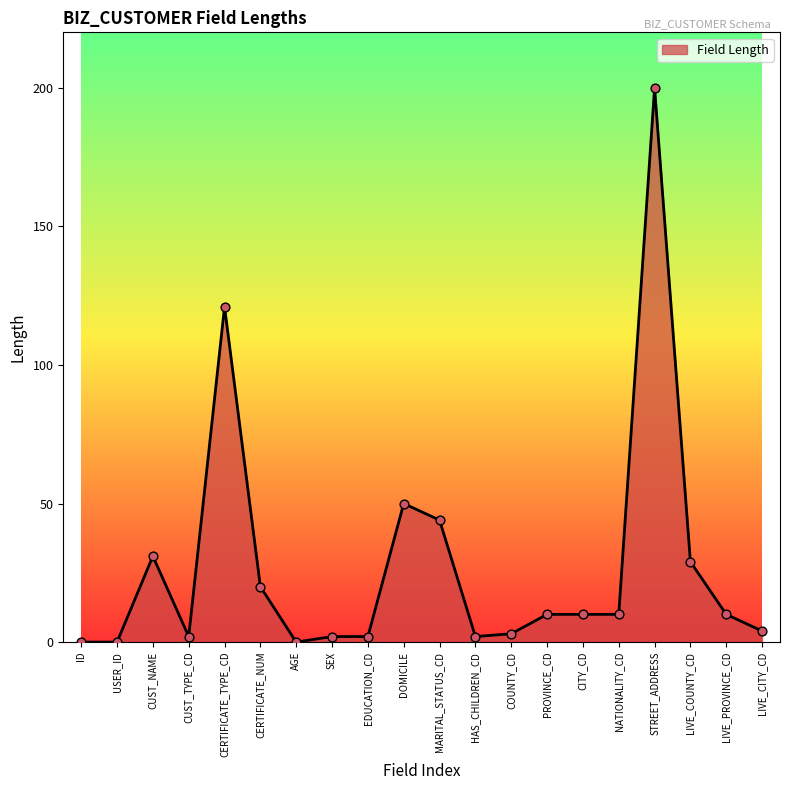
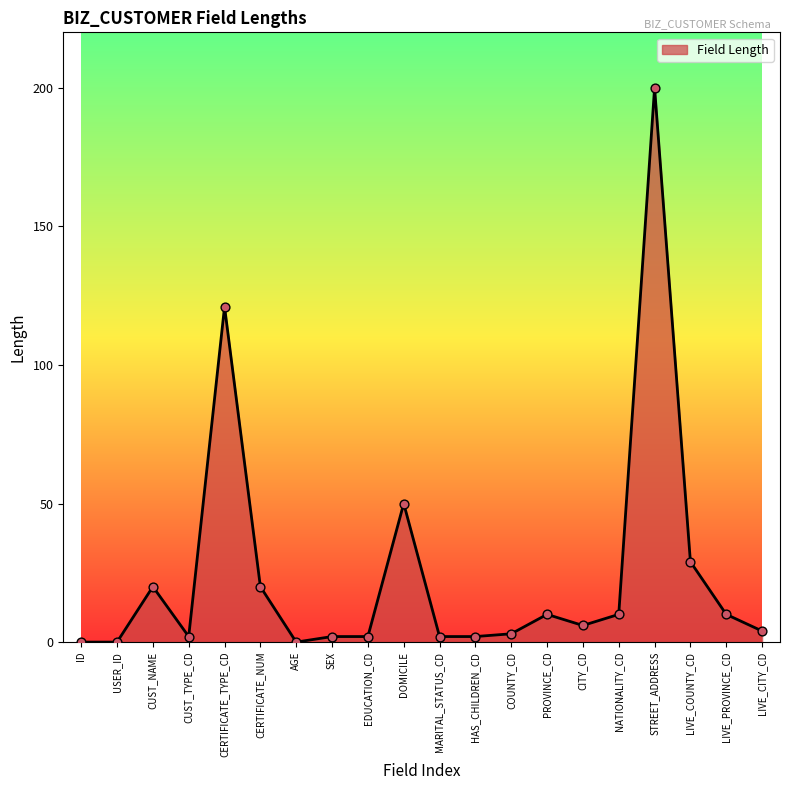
  {
    "ID": 0,
    "USER_ID": 0,
-   "CUST_NAME": 31,
+   "CUST_NAME": 20,
    "CUST_TYPE_CD": 2,
    "CERTIFICATE_TYPE_CD": 121,
    "CERTIFICATE_NUM": 20,
    "AGE": 0,
    "SEX": 2,
    "EDUCATION_CD": 2,
    "DOMICILE": 50,
-   "MARITAL_STATUS_CD": 44,
+   "MARITAL_STATUS_CD": 2,
    "HAS_CHILDREN_CD": 2,
    "COUNTY_CD": 3,
    "PROVINCE_CD": 10,
-   "CITY_CD": 10,
+   "CITY_CD": 6,
    "NATIONALITY_CD": 10,
    "STREET_ADDRESS": 200,
    "LIVE_COUNTY_CD": 29,
    "LIVE_PROVINCE_CD": 10,
    "LIVE_CITY_CD": 4
  }
